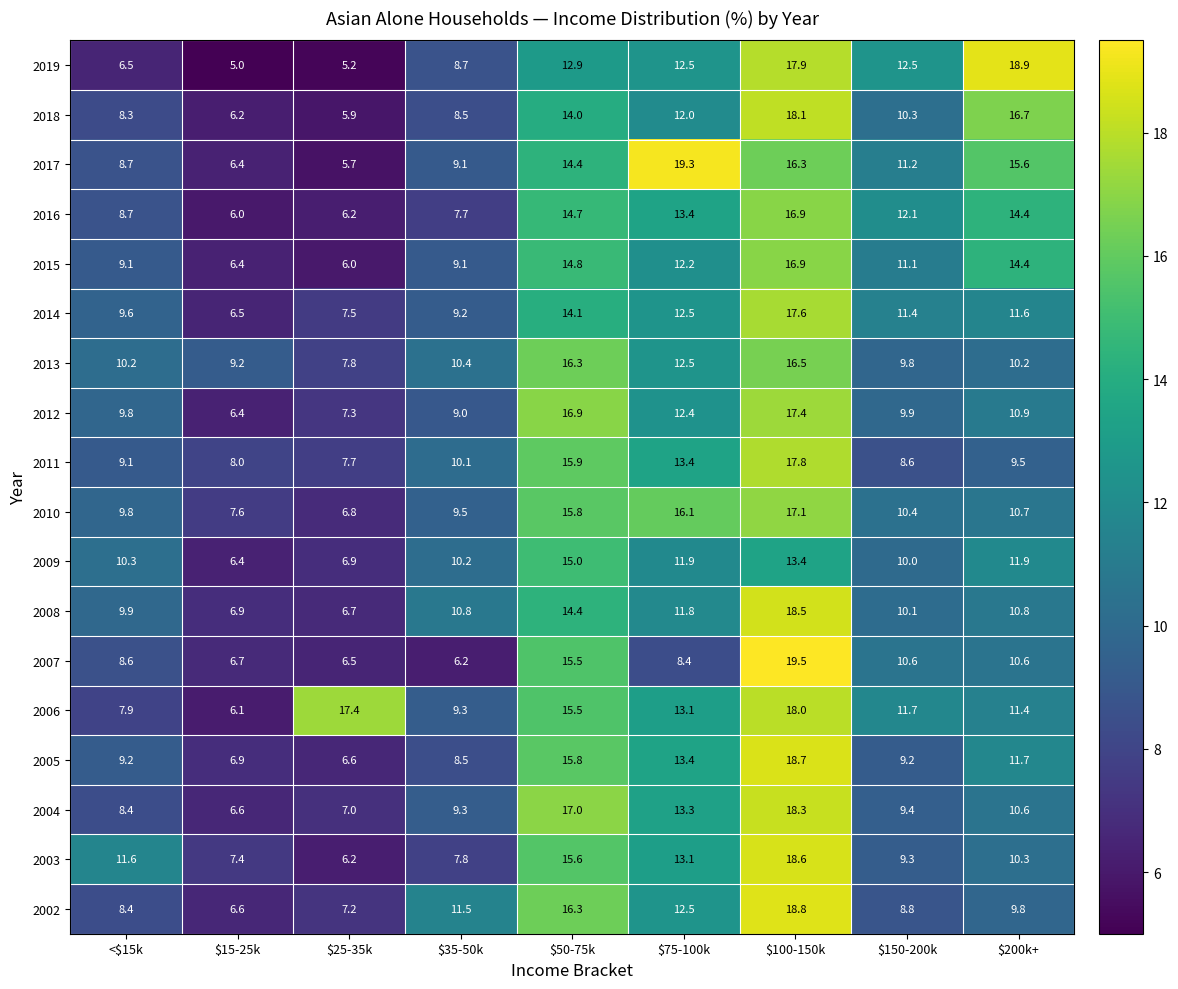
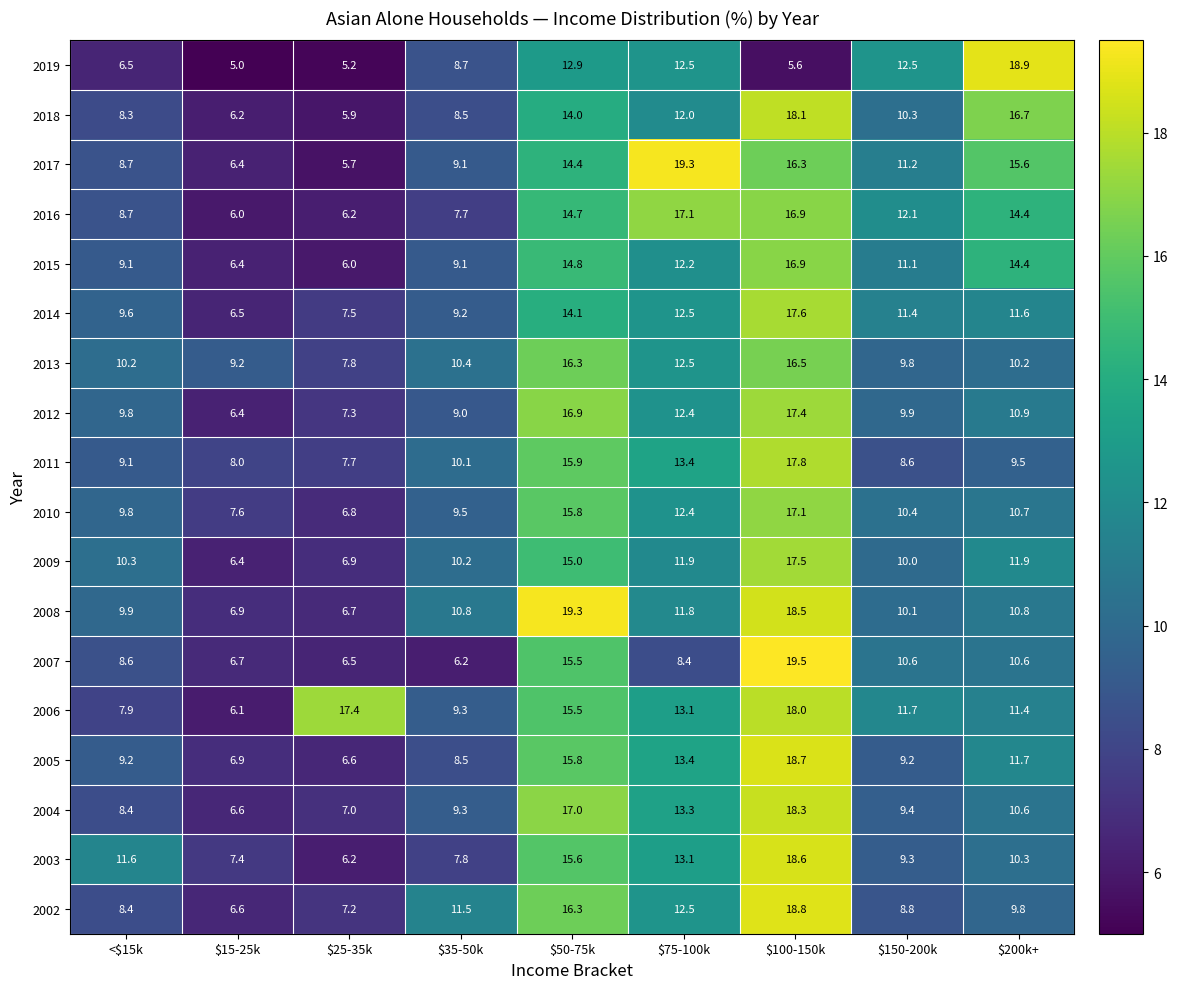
  {
    "2019": {
      "<$15k": 6.5,
      "$15-25k": 5.0,
      "$25-35k": 5.2,
      "$35-50k": 8.7,
      "$50-75k": 12.9,
      "$75-100k": 12.5,
-     "$100-150k": 17.9,
+     "$100-150k": 5.6,
      "$150-200k": 12.5,
      "$200k+": 18.9
    },
    "2018": {
      "<$15k": 8.3,
      "$15-25k": 6.2,
      "$25-35k": 5.9,
      "$35-50k": 8.5,
      "$50-75k": 14.0,
      "$75-100k": 12.0,
      "$100-150k": 18.1,
      "$150-200k": 10.3,
      "$200k+": 16.7
    },
    "2017": {
      "<$15k": 8.7,
      "$15-25k": 6.4,
      "$25-35k": 5.7,
      "$35-50k": 9.1,
      "$50-75k": 14.4,
      "$75-100k": 19.3,
      "$100-150k": 16.3,
      "$150-200k": 11.2,
      "$200k+": 15.6
    },
    "2016": {
      "<$15k": 8.7,
      "$15-25k": 6.0,
      "$25-35k": 6.2,
      "$35-50k": 7.7,
      "$50-75k": 14.7,
-     "$75-100k": 13.4,
+     "$75-100k": 17.1,
      "$100-150k": 16.9,
      "$150-200k": 12.1,
      "$200k+": 14.4
    },
    "2015": {
      "<$15k": 9.1,
      "$15-25k": 6.4,
      "$25-35k": 6.0,
      "$35-50k": 9.1,
      "$50-75k": 14.8,
      "$75-100k": 12.2,
      "$100-150k": 16.9,
      "$150-200k": 11.1,
      "$200k+": 14.4
    },
    "2014": {
      "<$15k": 9.6,
      "$15-25k": 6.5,
      "$25-35k": 7.5,
      "$35-50k": 9.2,
      "$50-75k": 14.1,
      "$75-100k": 12.5,
      "$100-150k": 17.6,
      "$150-200k": 11.4,
      "$200k+": 11.6
    },
    "2013": {
      "<$15k": 10.2,
      "$15-25k": 9.2,
      "$25-35k": 7.8,
      "$35-50k": 10.4,
      "$50-75k": 16.3,
      "$75-100k": 12.5,
      "$100-150k": 16.5,
      "$150-200k": 9.8,
      "$200k+": 10.2
    },
    "2012": {
      "<$15k": 9.8,
      "$15-25k": 6.4,
      "$25-35k": 7.3,
      "$35-50k": 9.0,
      "$50-75k": 16.9,
      "$75-100k": 12.4,
      "$100-150k": 17.4,
      "$150-200k": 9.9,
      "$200k+": 10.9
    },
    "2011": {
      "<$15k": 9.1,
      "$15-25k": 8.0,
      "$25-35k": 7.7,
      "$35-50k": 10.1,
      "$50-75k": 15.9,
      "$75-100k": 13.4,
      "$100-150k": 17.8,
      "$150-200k": 8.6,
      "$200k+": 9.5
    },
    "2010": {
      "<$15k": 9.8,
      "$15-25k": 7.6,
      "$25-35k": 6.8,
      "$35-50k": 9.5,
      "$50-75k": 15.8,
-     "$75-100k": 16.1,
+     "$75-100k": 12.4,
      "$100-150k": 17.1,
      "$150-200k": 10.4,
      "$200k+": 10.7
    },
    "2009": {
      "<$15k": 10.3,
      "$15-25k": 6.4,
      "$25-35k": 6.9,
      "$35-50k": 10.2,
      "$50-75k": 15.0,
      "$75-100k": 11.9,
-     "$100-150k": 13.4,
+     "$100-150k": 17.5,
      "$150-200k": 10.0,
      "$200k+": 11.9
    },
    "2008": {
      "<$15k": 9.9,
      "$15-25k": 6.9,
      "$25-35k": 6.7,
      "$35-50k": 10.8,
-     "$50-75k": 14.4,
+     "$50-75k": 19.3,
      "$75-100k": 11.8,
      "$100-150k": 18.5,
      "$150-200k": 10.1,
      "$200k+": 10.8
    },
    "2007": {
      "<$15k": 8.6,
      "$15-25k": 6.7,
      "$25-35k": 6.5,
      "$35-50k": 6.2,
      "$50-75k": 15.5,
      "$75-100k": 8.4,
      "$100-150k": 19.5,
      "$150-200k": 10.6,
      "$200k+": 10.6
    },
    "2006": {
      "<$15k": 7.9,
      "$15-25k": 6.1,
      "$25-35k": 17.4,
      "$35-50k": 9.3,
      "$50-75k": 15.5,
      "$75-100k": 13.1,
      "$100-150k": 18.0,
      "$150-200k": 11.7,
      "$200k+": 11.4
    },
    "2005": {
      "<$15k": 9.2,
      "$15-25k": 6.9,
      "$25-35k": 6.6,
      "$35-50k": 8.5,
      "$50-75k": 15.8,
      "$75-100k": 13.4,
      "$100-150k": 18.7,
      "$150-200k": 9.2,
      "$200k+": 11.7
    },
    "2004": {
      "<$15k": 8.4,
      "$15-25k": 6.6,
      "$25-35k": 7.0,
      "$35-50k": 9.3,
      "$50-75k": 17.0,
      "$75-100k": 13.3,
      "$100-150k": 18.3,
      "$150-200k": 9.4,
      "$200k+": 10.6
    },
    "2003": {
      "<$15k": 11.6,
      "$15-25k": 7.4,
      "$25-35k": 6.2,
      "$35-50k": 7.8,
      "$50-75k": 15.6,
      "$75-100k": 13.1,
      "$100-150k": 18.6,
      "$150-200k": 9.3,
      "$200k+": 10.3
    },
    "2002": {
      "<$15k": 8.4,
      "$15-25k": 6.6,
      "$25-35k": 7.2,
      "$35-50k": 11.5,
      "$50-75k": 16.3,
      "$75-100k": 12.5,
      "$100-150k": 18.8,
      "$150-200k": 8.8,
      "$200k+": 9.8
    }
  }
